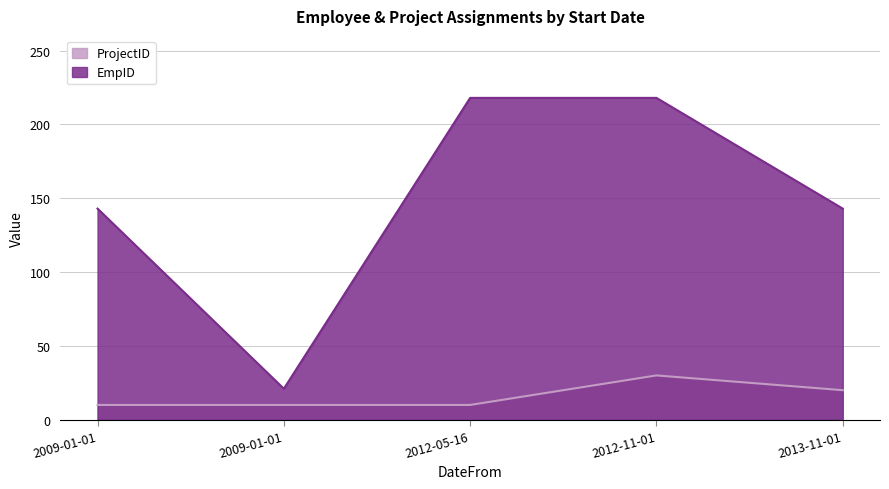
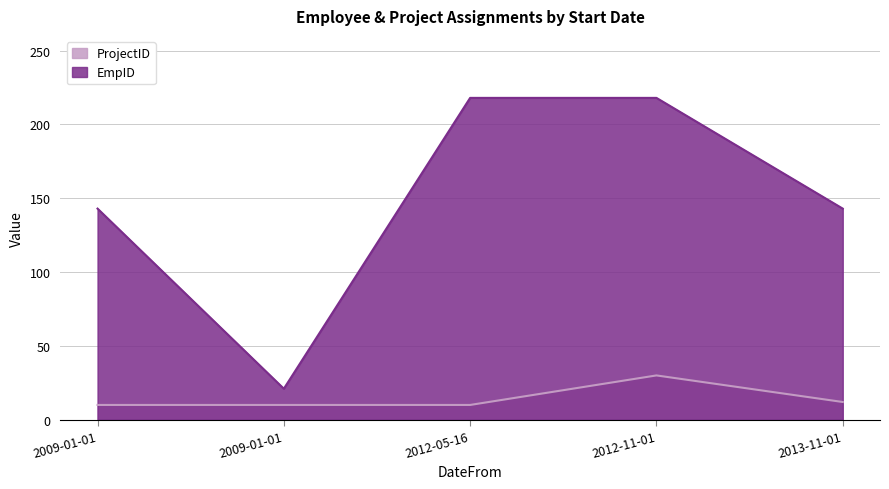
  {
    "ProjectID": {
      "2012-05-16": 10,
      "2012-11-01": 30,
-     "2013-11-01": 20
+     "2013-11-01": 12
    },
    "EmpID": {
      "2012-05-16": 218,
      "2012-11-01": 218,
      "2013-11-01": 143
    }
  }
